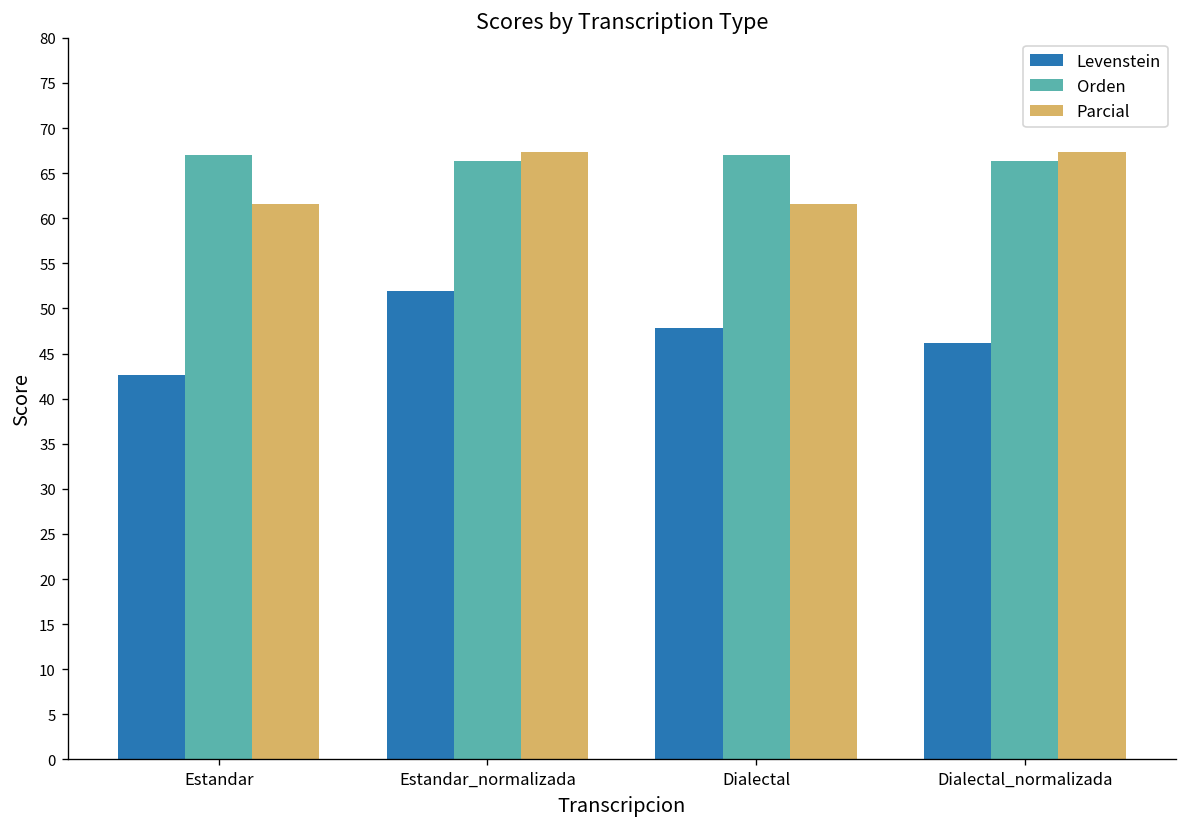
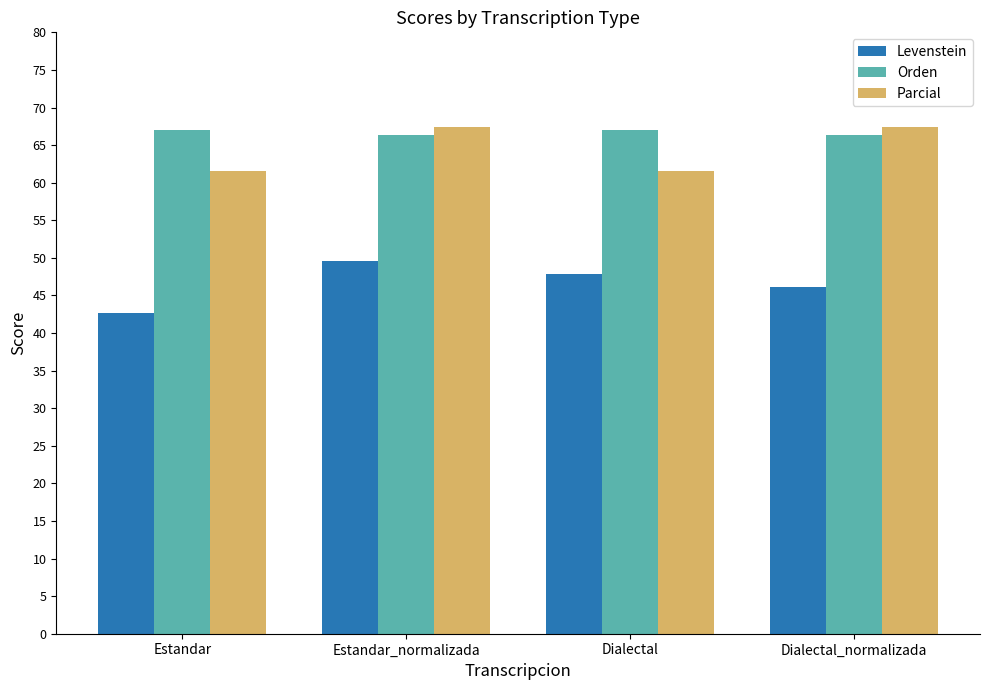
  {
    "Levenstein": {
      "Estandar": 43,
-     "Estandar_normalizada": 52,
+     "Estandar_normalizada": 50,
      "Dialectal": 48,
      "Dialectal_normalizada": 46
    },
    "Orden": {
      "Estandar": 67,
      "Estandar_normalizada": 66,
      "Dialectal": 67,
      "Dialectal_normalizada": 66
    },
    "Parcial": {
      "Estandar": 62,
      "Estandar_normalizada": 67,
      "Dialectal": 62,
      "Dialectal_normalizada": 67
    }
  }
